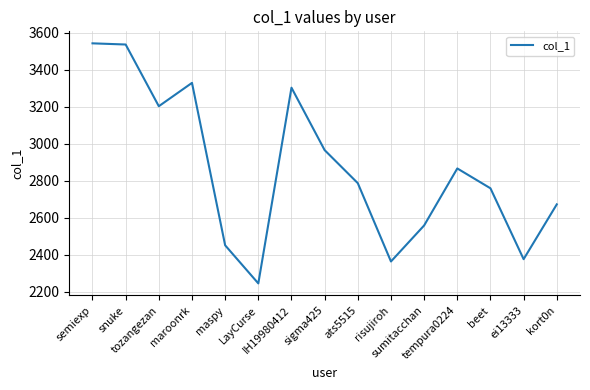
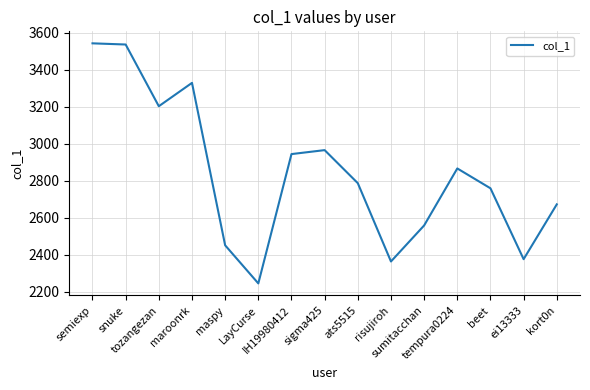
  {
    "semiexp": 3540,
    "snuke": 3540,
    "tozangezan": 3200,
    "maroonrk": 3330,
    "maspy": 2450,
    "LayCurse": 2250,
-   "IH19980412": 3300,
+   "IH19980412": 2940,
    "sigma425": 2970,
    "ats5515": 2790,
    "risujiroh": 2360,
    "sumitacchan": 2560,
    "tempura0224": 2870,
    "beet": 2760,
    "ei13333": 2380,
    "kort0n": 2670
  }
